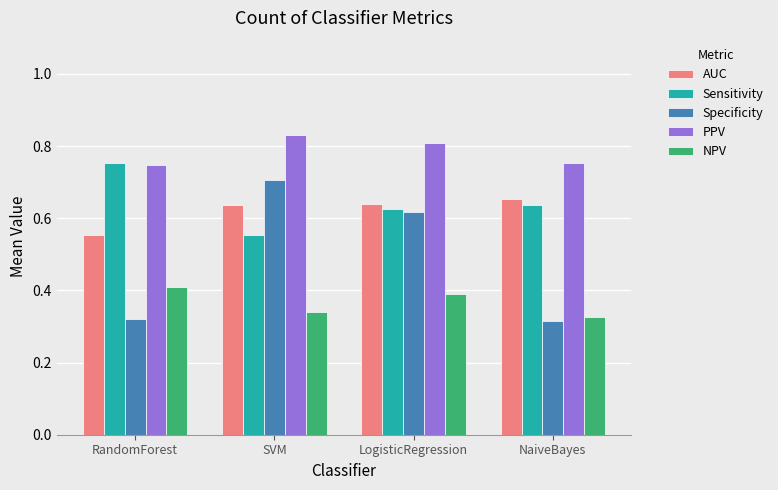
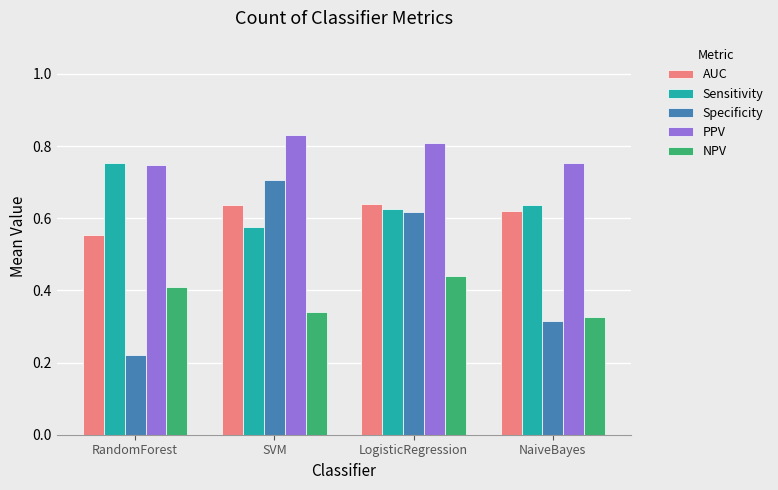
  {
    "AUC": {
      "RandomForest": 0.55,
      "SVM": 0.64,
      "LogisticRegression": 0.64,
-     "NaiveBayes": 0.65
+     "NaiveBayes": 0.62
    },
    "Sensitivity": {
      "RandomForest": 0.75,
-     "SVM": 0.55,
+     "SVM": 0.58,
      "LogisticRegression": 0.63,
      "NaiveBayes": 0.64
    },
    "Specificity": {
-     "RandomForest": 0.32,
+     "RandomForest": 0.22,
      "SVM": 0.71,
      "LogisticRegression": 0.62,
      "NaiveBayes": 0.32
    },
    "PPV": {
      "RandomForest": 0.75,
      "SVM": 0.83,
      "LogisticRegression": 0.81,
      "NaiveBayes": 0.75
    },
    "NPV": {
      "RandomForest": 0.41,
      "SVM": 0.34,
-     "LogisticRegression": 0.39,
+     "LogisticRegression": 0.44,
      "NaiveBayes": 0.33
    }
  }
